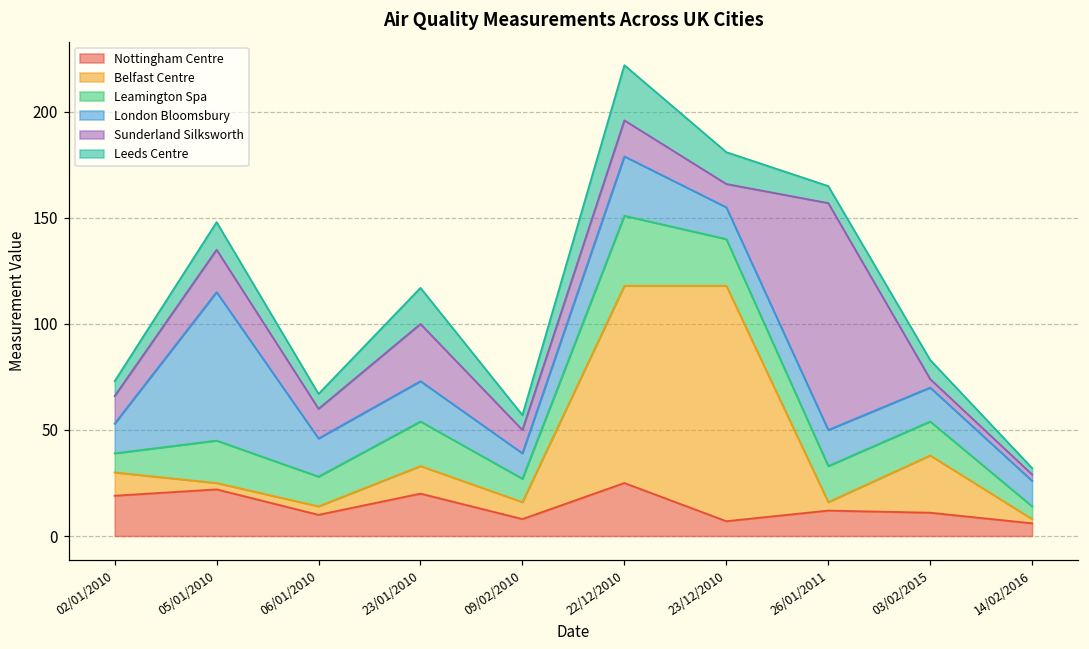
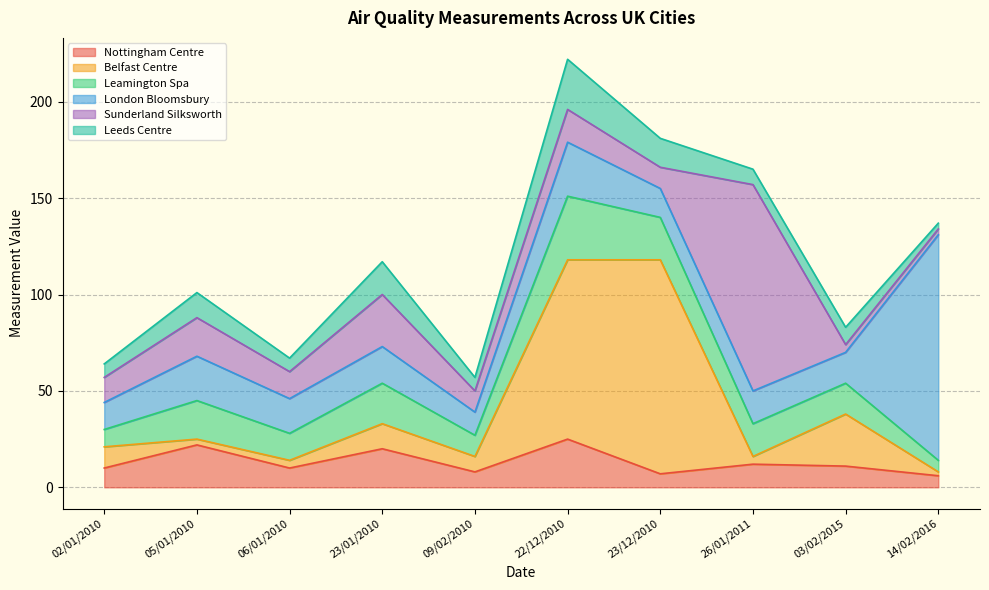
  {
    "Nottingham Centre": {
-     "02/01/2010": 19,
+     "02/01/2010": 10,
      "05/01/2010": 22,
      "06/01/2010": 10,
      "23/01/2010": 20,
      "09/02/2010": 8,
      "22/12/2010": 25,
      "23/12/2010": 7,
      "26/01/2011": 12,
      "03/02/2015": 11,
      "14/02/2016": 6
    },
    "Belfast Centre": {
      "02/01/2010": 11,
      "05/01/2010": 3,
      "06/01/2010": 4,
      "23/01/2010": 13,
      "09/02/2010": 8,
      "22/12/2010": 93,
      "23/12/2010": 111,
      "26/01/2011": 4,
      "03/02/2015": 27,
      "14/02/2016": 2
    },
    "London Bloomsbury": {
      "02/01/2010": 14,
-     "05/01/2010": 70,
+     "05/01/2010": 23,
      "06/01/2010": 18,
      "23/01/2010": 19,
      "09/02/2010": 12,
      "22/12/2010": 28,
      "23/12/2010": 15,
      "26/01/2011": 17,
      "03/02/2015": 16,
-     "14/02/2016": 12
+     "14/02/2016": 117
    },
    "Sunderland Silksworth": {
      "02/01/2010": 13,
      "05/01/2010": 20,
      "06/01/2010": 14,
      "23/01/2010": 27,
      "09/02/2010": 11,
      "22/12/2010": 17,
      "23/12/2010": 11,
      "26/01/2011": 107,
      "03/02/2015": 4,
      "14/02/2016": 3
    }
  }
